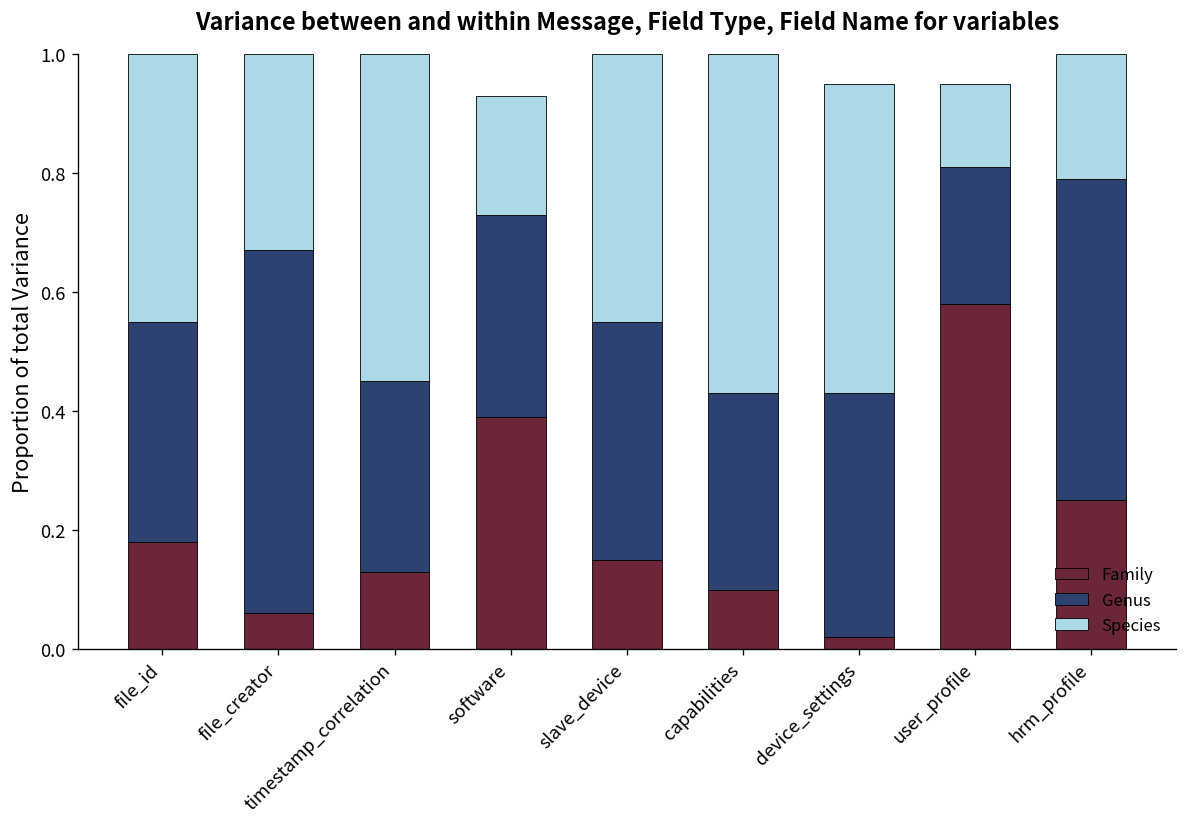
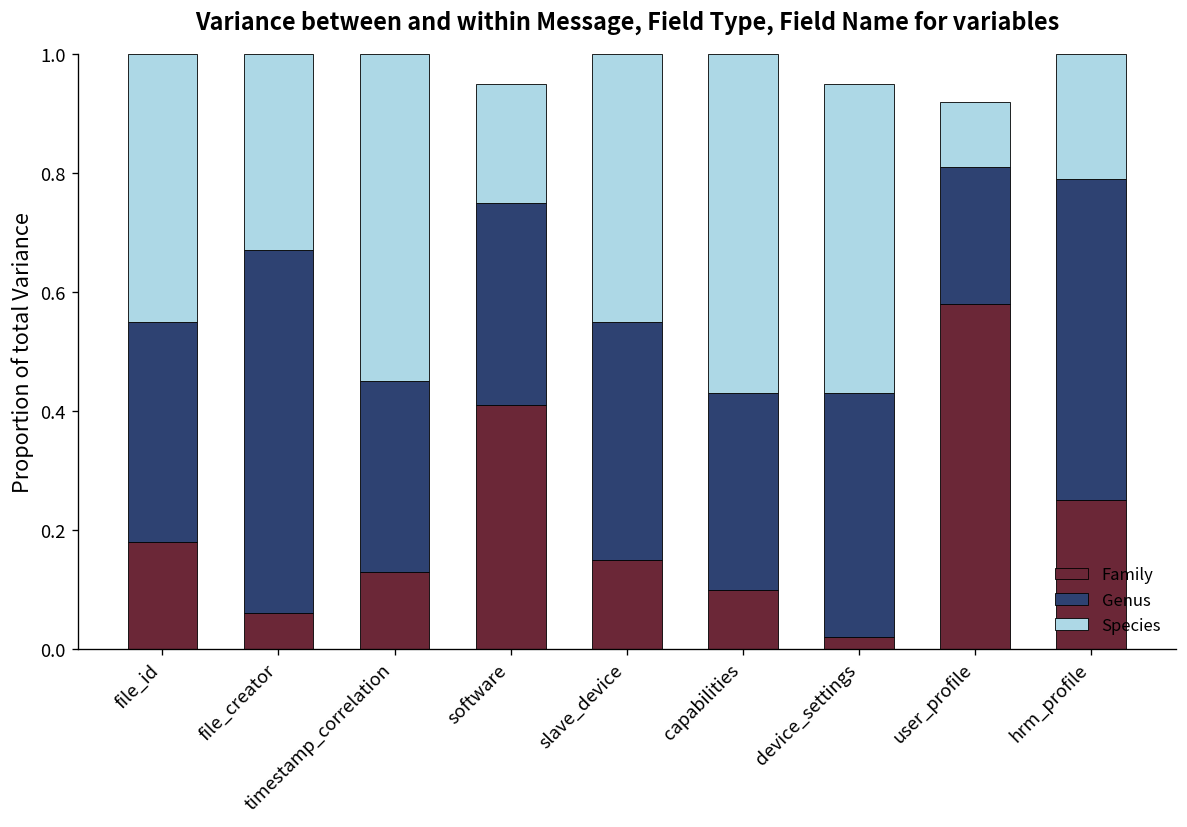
  {
    "Family": {
      "file_id": 0.18,
      "file_creator": 0.06,
      "timestamp_correlation": 0.13,
-     "software": 0.39,
+     "software": 0.41,
      "slave_device": 0.15,
      "capabilities": 0.10,
      "device_settings": 0.02,
      "user_profile": 0.58,
      "hrm_profile": 0.25
    },
    "Genus": {
      "file_id": 0.37,
      "file_creator": 0.61,
      "timestamp_correlation": 0.32,
      "software": 0.34,
      "slave_device": 0.40,
      "capabilities": 0.33,
      "device_settings": 0.41,
      "user_profile": 0.23,
      "hrm_profile": 0.54
    },
    "Species": {
      "file_id": 0.45,
      "file_creator": 0.33,
      "timestamp_correlation": 0.55,
      "software": 0.20,
      "slave_device": 0.45,
      "capabilities": 0.57,
      "device_settings": 0.52,
-     "user_profile": 0.14,
+     "user_profile": 0.11,
      "hrm_profile": 0.21
    }
  }
